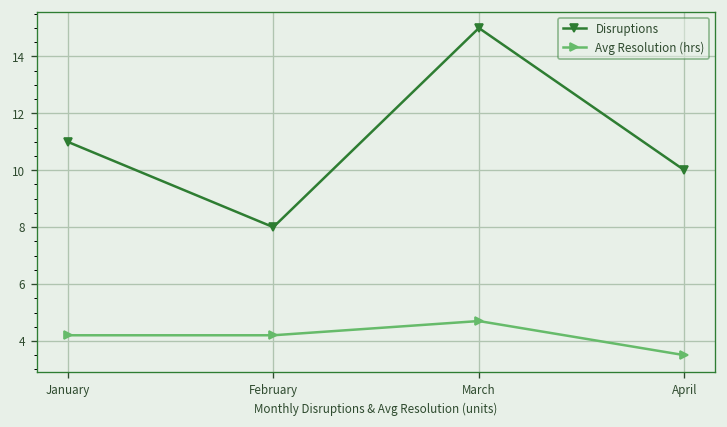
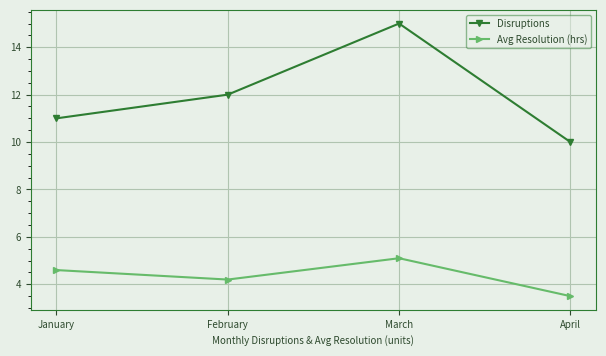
  {
    "Disruptions": {
      "January": 11,
-     "February": 8,
+     "February": 12,
      "March": 15,
      "April": 10
    },
    "Avg Resolution (hrs)": {
-     "January": 4.2,
+     "January": 4.6,
      "February": 4.2,
-     "March": 4.7,
+     "March": 5.1,
      "April": 3.5
    }
  }
